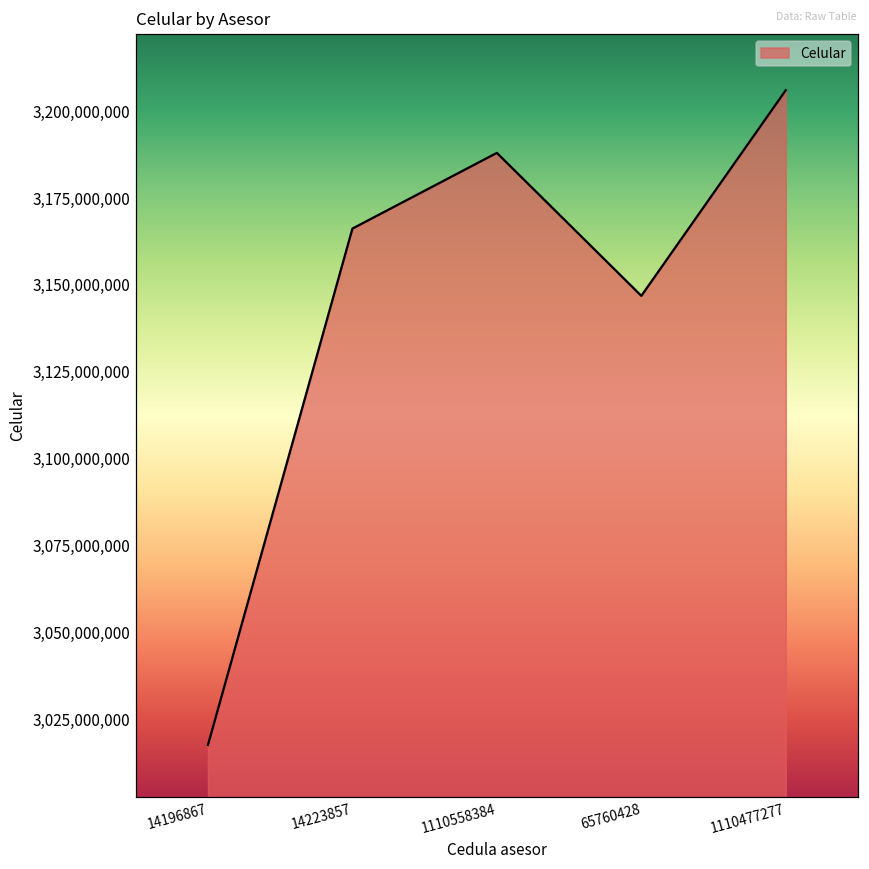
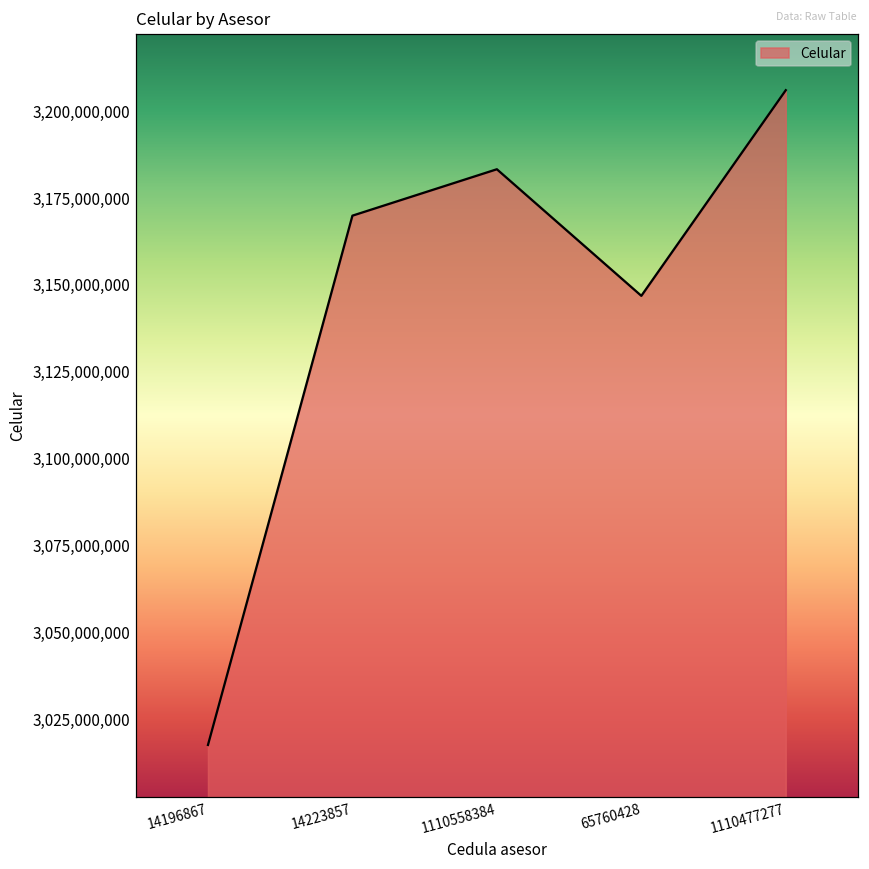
  {
    "14196867": "3,018,000,000",
-   "14223857": "3,166,000,000",
-   "1110558384": "3,188,000,000",
+   "14223857": "3,170,000,000",
+   "1110558384": "3,183,000,000",
    "65760428": "3,147,000,000",
    "1110477277": "3,206,000,000"
  }
